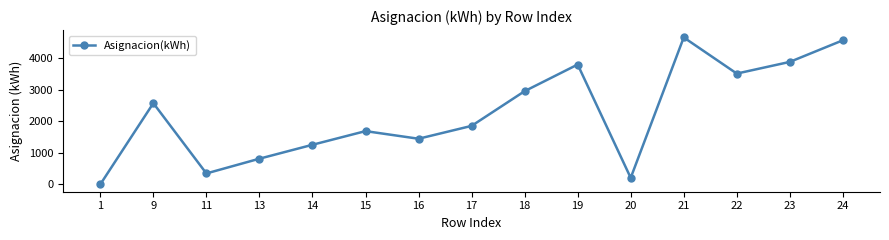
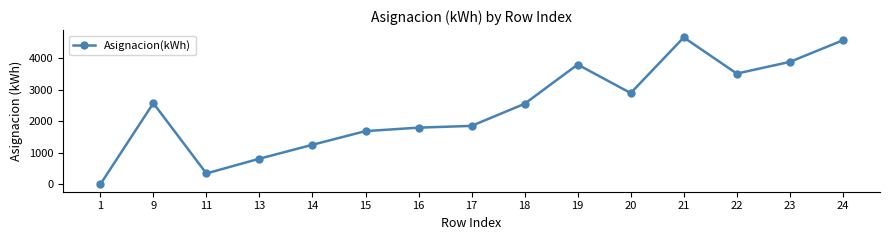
  {
    "1": 0,
    "9": 2600,
    "11": 300,
    "13": 800,
    "14": 1300,
    "15": 1700,
-   "16": 1400,
+   "16": 1800,
    "17": 1900,
-   "18": 3000,
+   "18": 2600,
    "19": 3800,
-   "20": 200,
+   "20": 2900,
    "21": 4700,
    "22": 3500,
    "23": 3900,
    "24": 4600
  }
